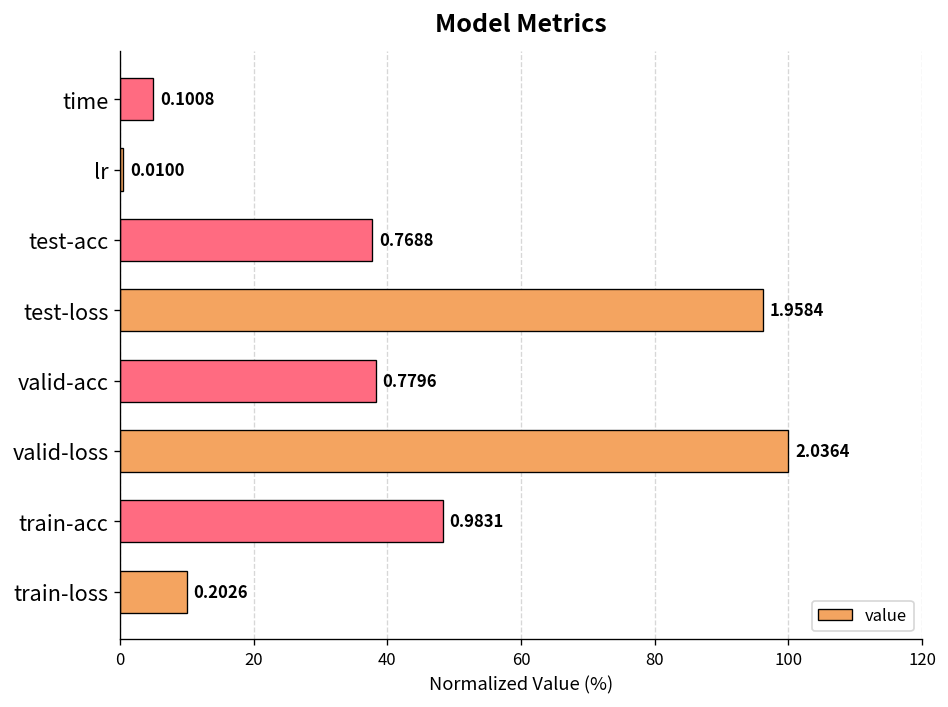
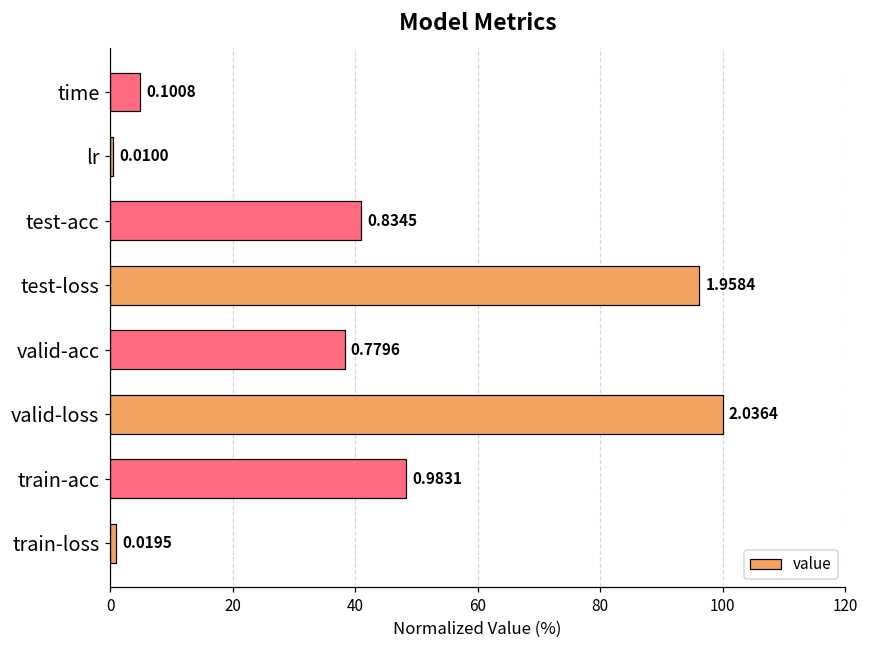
  {
-   "test-acc": 0.7688,
-   "train-loss": 0.2026
+   "test-acc": 0.8345,
+   "train-loss": 0.0195
  }
